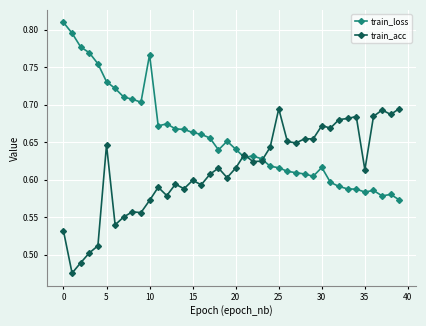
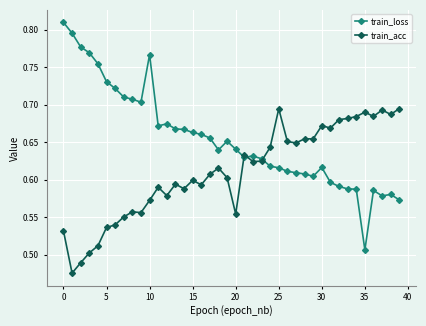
  {
    "train_loss": {
      "0": 0.81,
      "5": 0.73,
      "10": 0.77,
      "15": 0.66,
      "20": 0.64,
      "25": 0.62,
      "30": 0.62,
-     "35": 0.58
+     "35": 0.51
    },
    "train_acc": {
      "0": 0.53,
-     "5": 0.65,
+     "5": 0.54,
      "10": 0.57,
      "15": 0.60,
-     "20": 0.62,
+     "20": 0.55,
      "25": 0.69,
      "30": 0.67,
-     "35": 0.61
+     "35": 0.69
    }
  }
